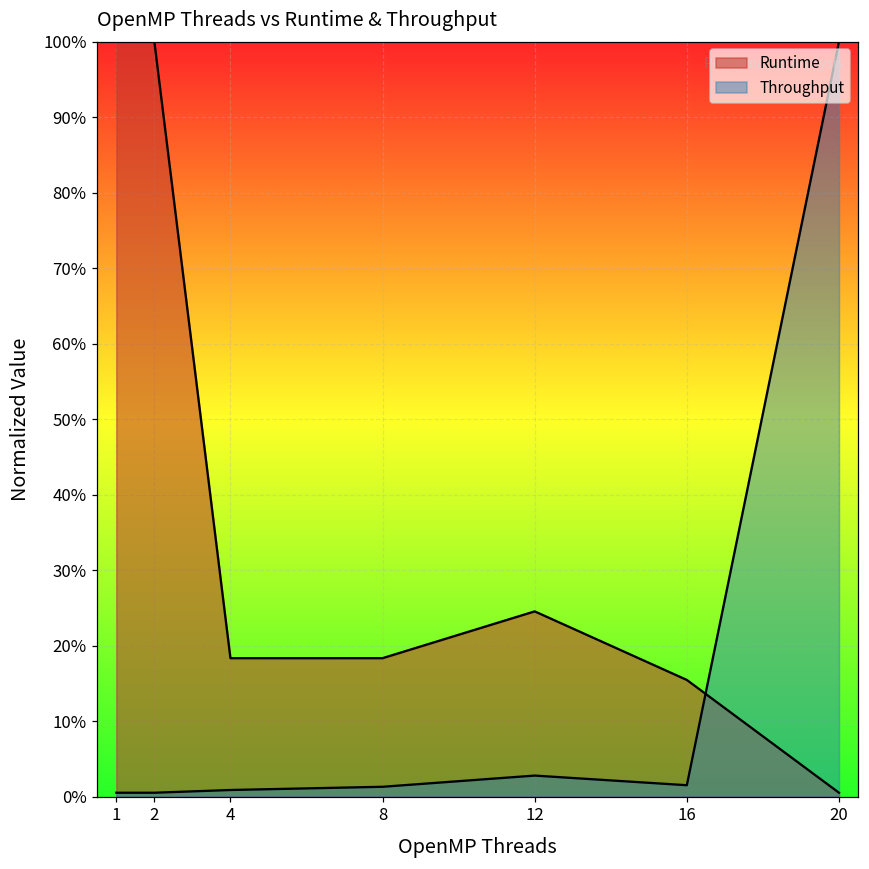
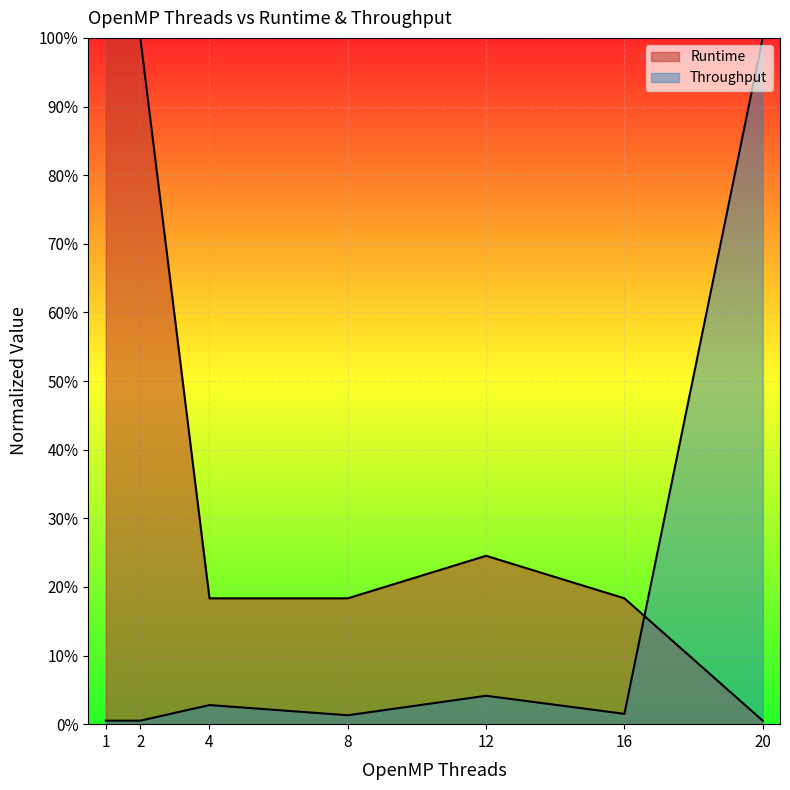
  {
    "Runtime": {
      "1": "100%",
      "2": "100%",
      "4": "18%",
      "8": "18%",
      "12": "25%",
-     "16": "15%",
+     "16": "18%",
      "20": "1%"
    },
    "Throughput": {
      "1": "1%",
      "2": "1%",
-     "4": "1%",
+     "4": "3%",
      "8": "1%",
-     "12": "3%",
+     "12": "4%",
      "16": "2%",
      "20": "100%"
    }
  }
